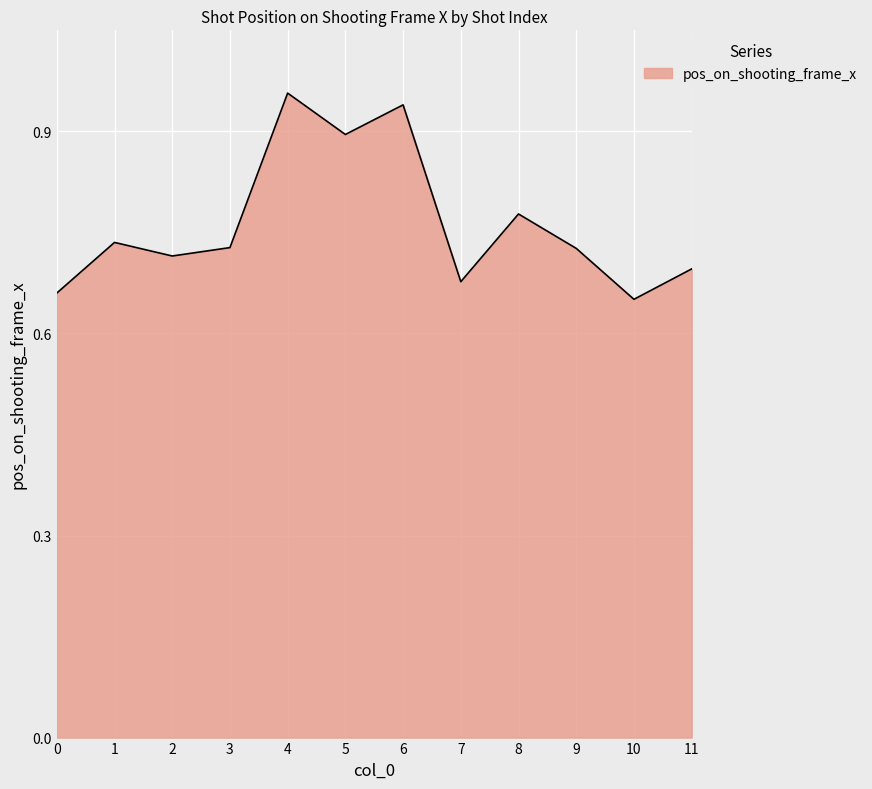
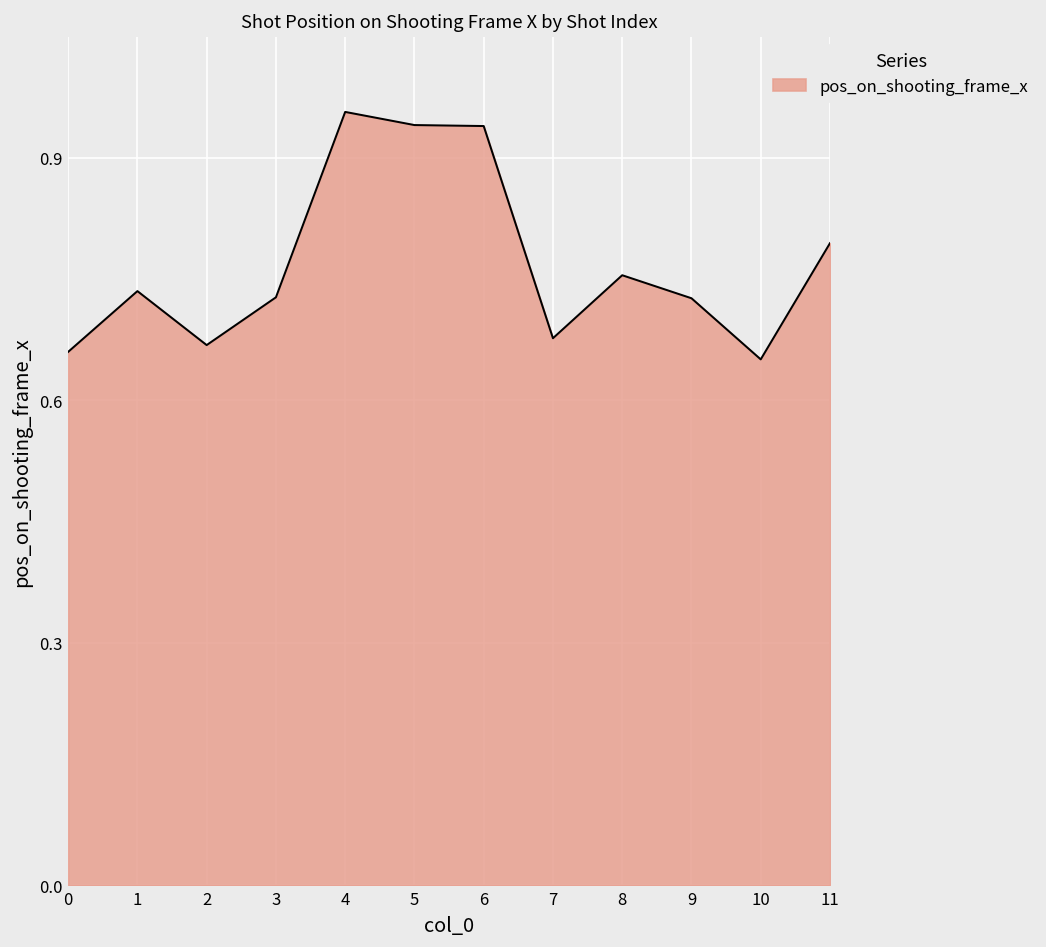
  {
    "0": 0.66,
    "1": 0.74,
-   "2": 0.71,
+   "2": 0.67,
    "3": 0.73,
    "4": 0.96,
-   "5": 0.90,
+   "5": 0.94,
    "6": 0.94,
    "7": 0.68,
-   "8": 0.78,
+   "8": 0.75,
    "9": 0.73,
    "10": 0.65,
-   "11": 0.70
+   "11": 0.79
  }
